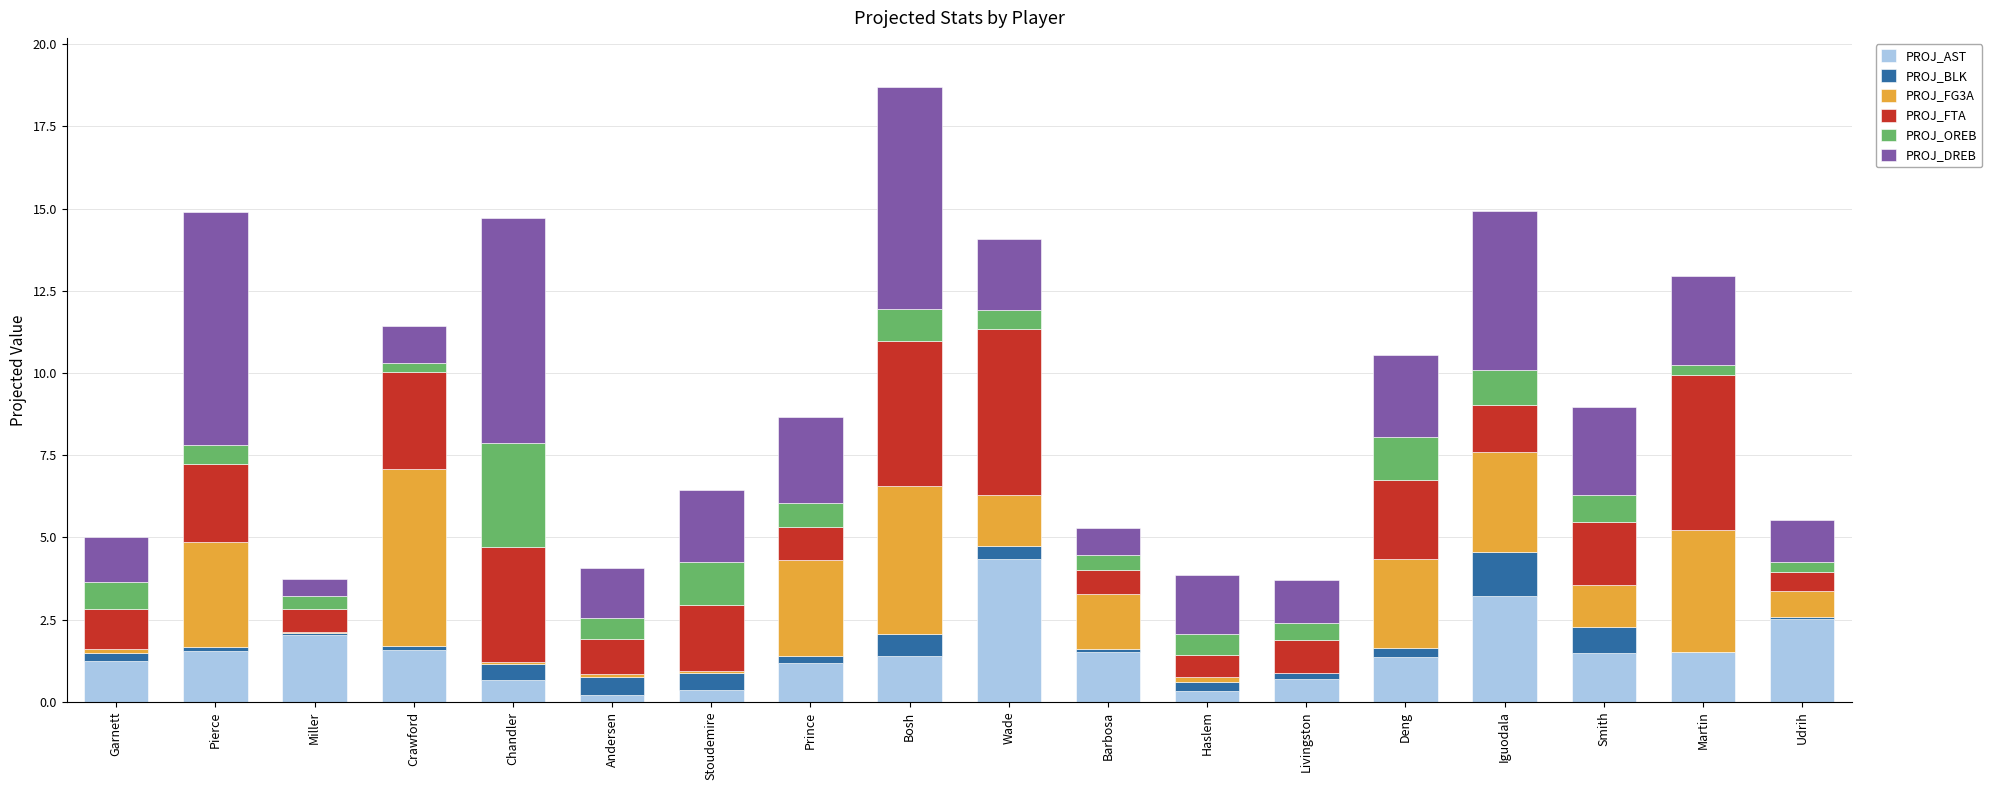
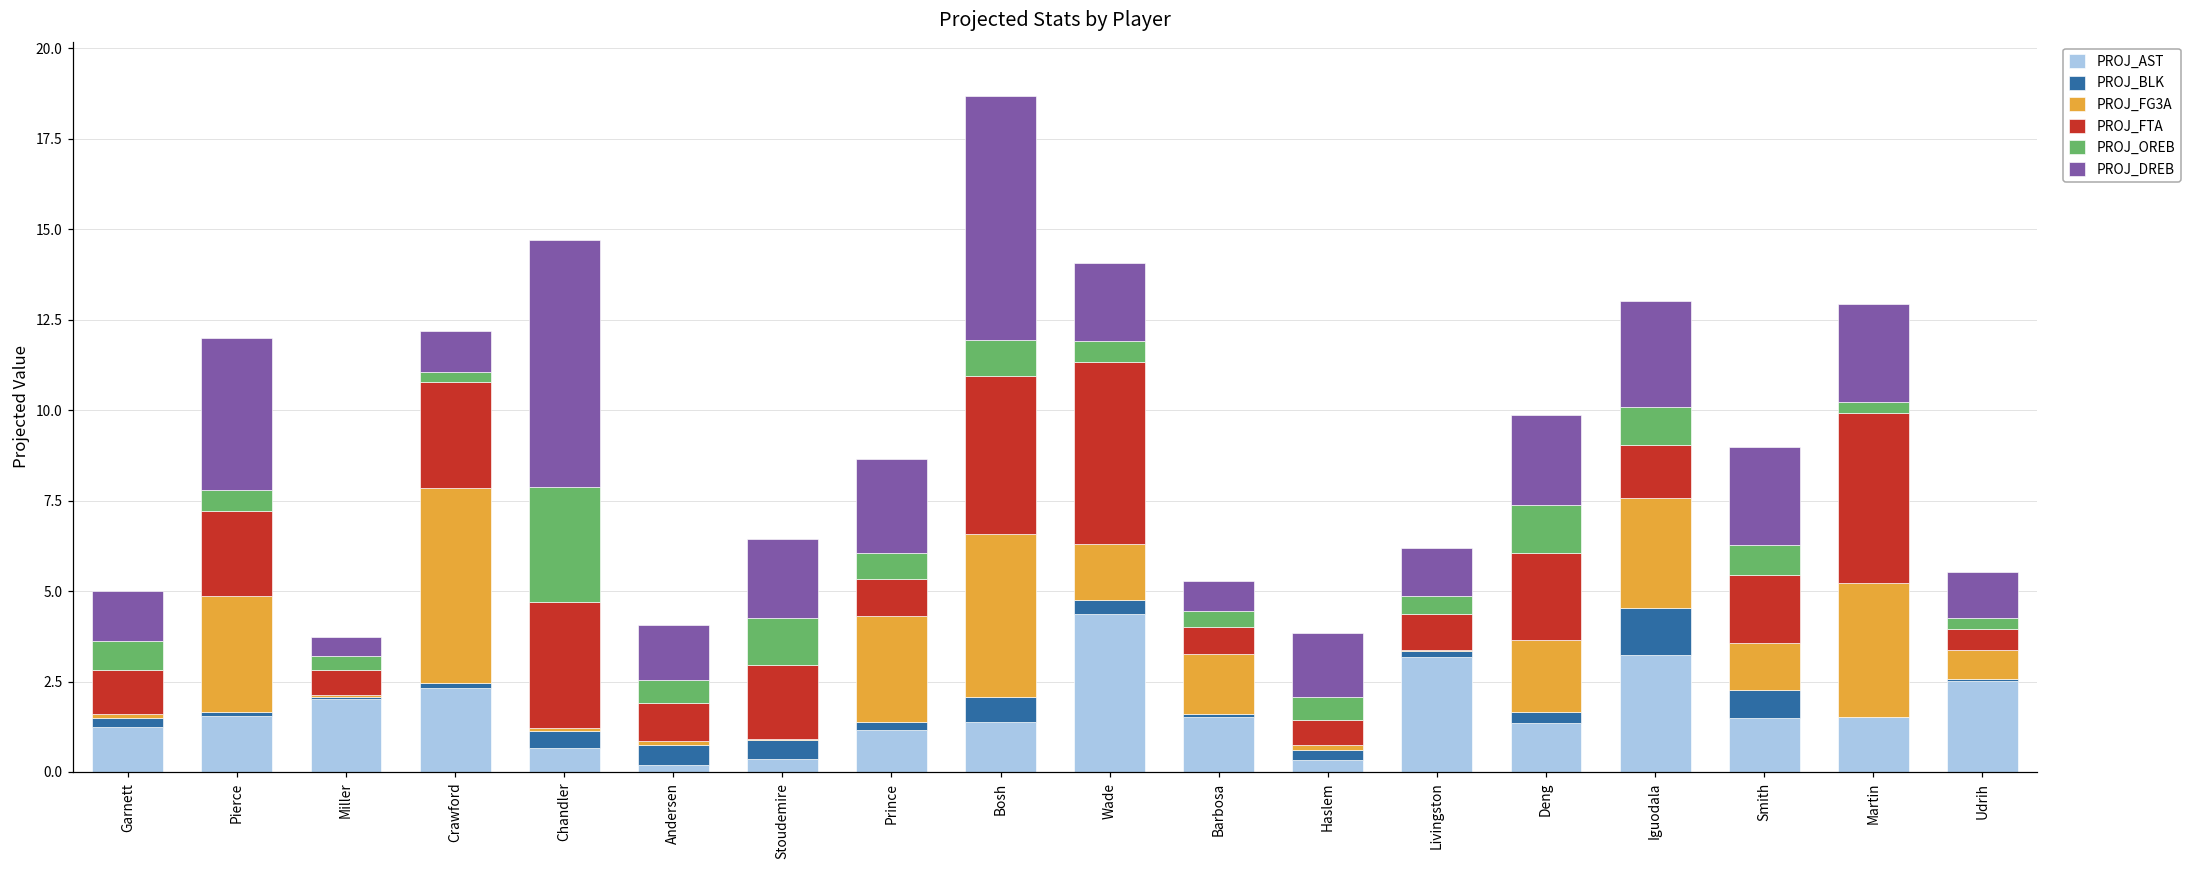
  {
    "PROJ_AST": {
      "Garnett": 1.2,
      "Pierce": 1.5,
      "Miller": 2.0,
-     "Crawford": 1.6,
+     "Crawford": 2.3,
      "Chandler": 0.7,
      "Andersen": 0.2,
      "Stoudemire": 0.4,
      "Prince": 1.2,
      "Bosh": 1.4,
      "Wade": 4.4,
      "Barbosa": 1.5,
      "Haslem": 0.3,
-     "Livingston": 0.7,
+     "Livingston": 3.2,
      "Deng": 1.3,
      "Iguodala": 3.2,
      "Smith": 1.5,
      "Martin": 1.5,
      "Udrih": 2.5
    },
    "PROJ_BLK": {
      "Garnett": 0.3,
      "Pierce": 0.1,
      "Crawford": 0.1,
      "Chandler": 0.5,
      "Andersen": 0.6,
      "Stoudemire": 0.5,
      "Prince": 0.2,
      "Bosh": 0.7,
      "Wade": 0.4,
      "Barbosa": 0.1,
      "Haslem": 0.3,
      "Livingston": 0.2,
      "Deng": 0.3,
      "Iguodala": 1.3,
      "Smith": 0.8
    },
    "PROJ_FG3A": {
      "Garnett": 0.1,
      "Pierce": 3.2,
      "Crawford": 5.4,
      "Chandler": 0.1,
      "Andersen": 0.1,
      "Prince": 2.9,
      "Bosh": 4.5,
      "Wade": 1.5,
      "Barbosa": 1.7,
      "Haslem": 0.2,
-     "Deng": 2.7,
+     "Deng": 2.0,
      "Iguodala": 3.0,
      "Smith": 1.3,
      "Martin": 3.7,
      "Udrih": 0.8
    },
    "PROJ_FTA": {
      "Garnett": 1.2,
      "Pierce": 2.4,
      "Miller": 0.7,
      "Crawford": 2.9,
      "Chandler": 3.5,
      "Andersen": 1.0,
      "Stoudemire": 2.0,
      "Prince": 1.0,
      "Bosh": 4.4,
      "Wade": 5.0,
      "Barbosa": 0.7,
      "Haslem": 0.7,
      "Livingston": 1.0,
      "Deng": 2.4,
      "Iguodala": 1.5,
      "Smith": 1.9,
      "Martin": 4.7,
      "Udrih": 0.6
    },
    "PROJ_OREB": {
      "Garnett": 0.8,
      "Pierce": 0.6,
      "Miller": 0.4,
      "Crawford": 0.3,
      "Chandler": 3.2,
      "Andersen": 0.6,
      "Stoudemire": 1.3,
      "Prince": 0.7,
      "Bosh": 1.0,
      "Wade": 0.6,
      "Barbosa": 0.5,
      "Haslem": 0.6,
      "Livingston": 0.5,
      "Deng": 1.3,
      "Iguodala": 1.1,
      "Smith": 0.8,
      "Martin": 0.3,
      "Udrih": 0.3
    },
    "PROJ_DREB": {
      "Garnett": 1.4,
-     "Pierce": 7.1,
+     "Pierce": 4.2,
      "Miller": 0.5,
      "Crawford": 1.1,
      "Chandler": 6.8,
      "Andersen": 1.5,
      "Stoudemire": 2.2,
      "Prince": 2.6,
      "Bosh": 6.8,
      "Wade": 2.2,
      "Barbosa": 0.8,
      "Haslem": 1.8,
      "Livingston": 1.3,
      "Deng": 2.5,
-     "Iguodala": 4.8,
+     "Iguodala": 2.9,
      "Smith": 2.7,
      "Martin": 2.7,
      "Udrih": 1.3
    }
  }
